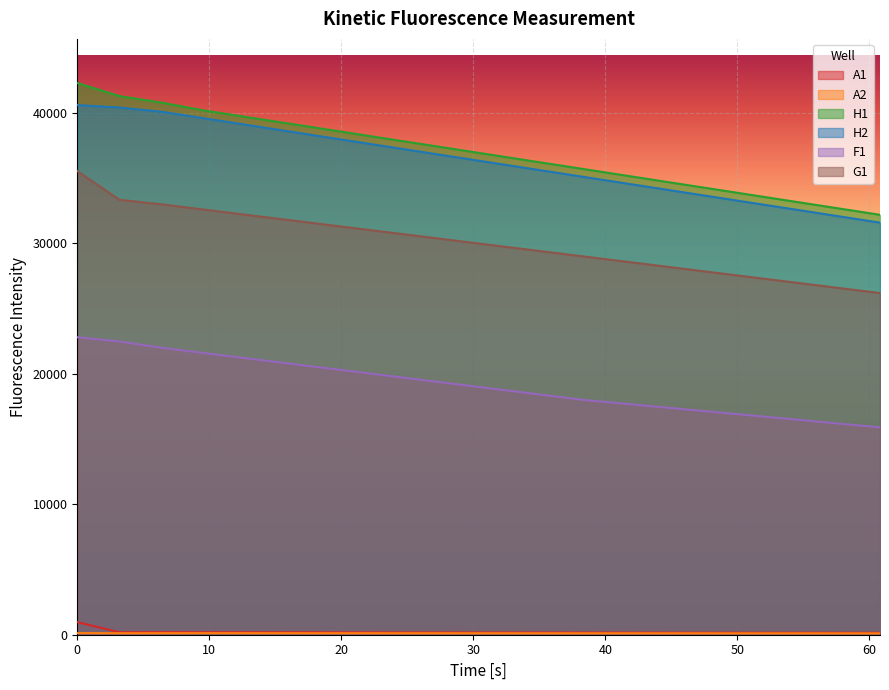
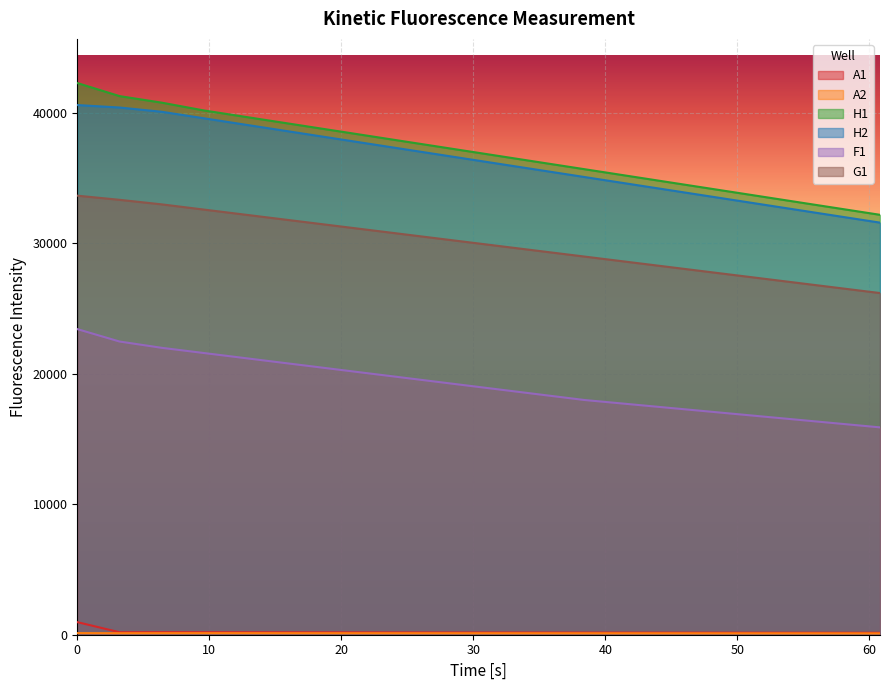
  {
    "A1": {
      "0": 1000
    },
    "A2": {
      "0": 100
    },
    "H1": {
      "0": 42300
    },
    "H2": {
      "0": 40600
    },
    "F1": {
-     "0": 22800
+     "0": 23400
    },
    "G1": {
-     "0": 35600
+     "0": 33700
    }
  }
